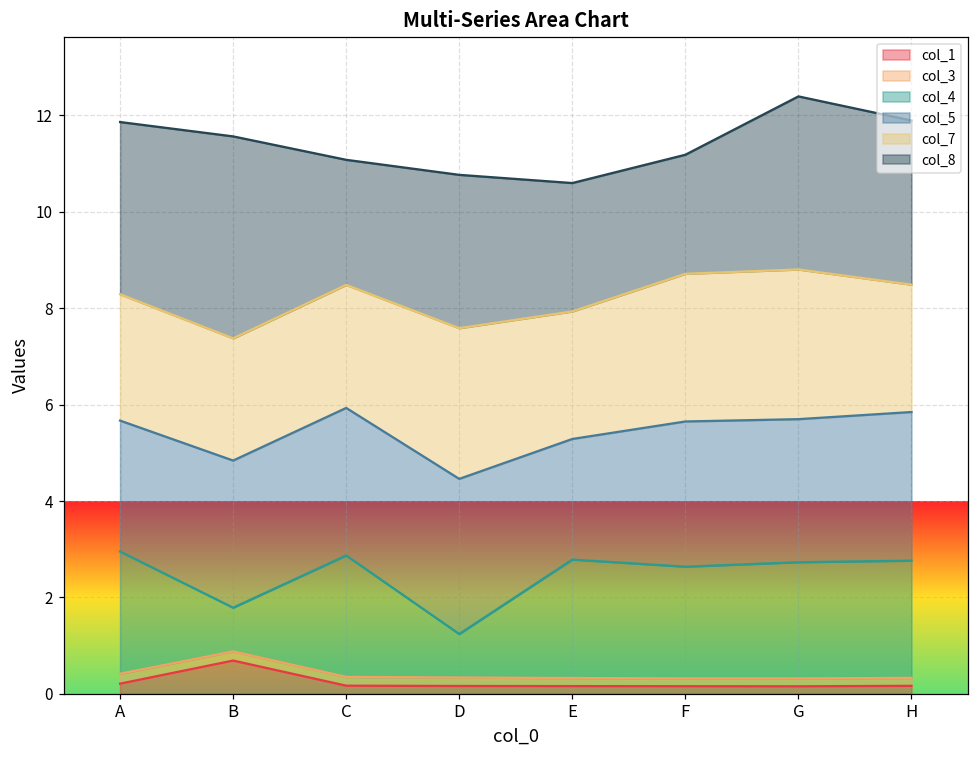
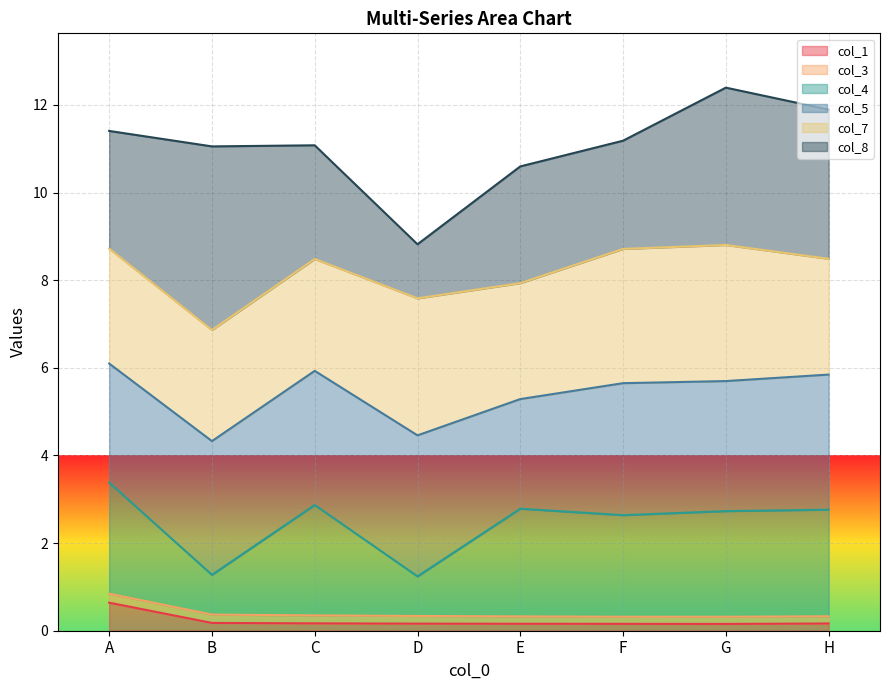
  {
    "col_1": {
-     "A": 0.2,
-     "B": 0.7,
+     "A": 0.6,
+     "B": 0.2,
      "C": 0.2,
      "D": 0.2,
      "E": 0.2,
      "F": 0.2,
      "G": 0.2,
      "H": 0.2
    },
    "col_8": {
-     "A": 3.6,
+     "A": 2.7,
      "B": 4.2,
      "C": 2.6,
-     "D": 3.2,
+     "D": 1.2,
      "E": 2.7,
      "F": 2.5,
      "G": 3.6
    }
  }
